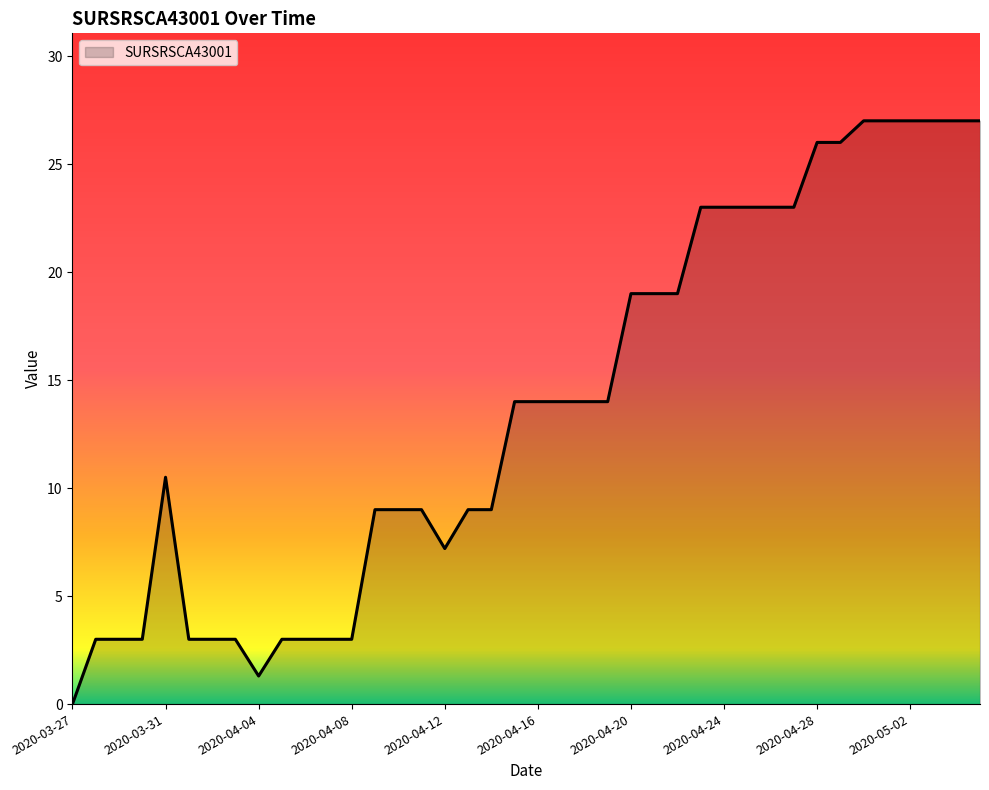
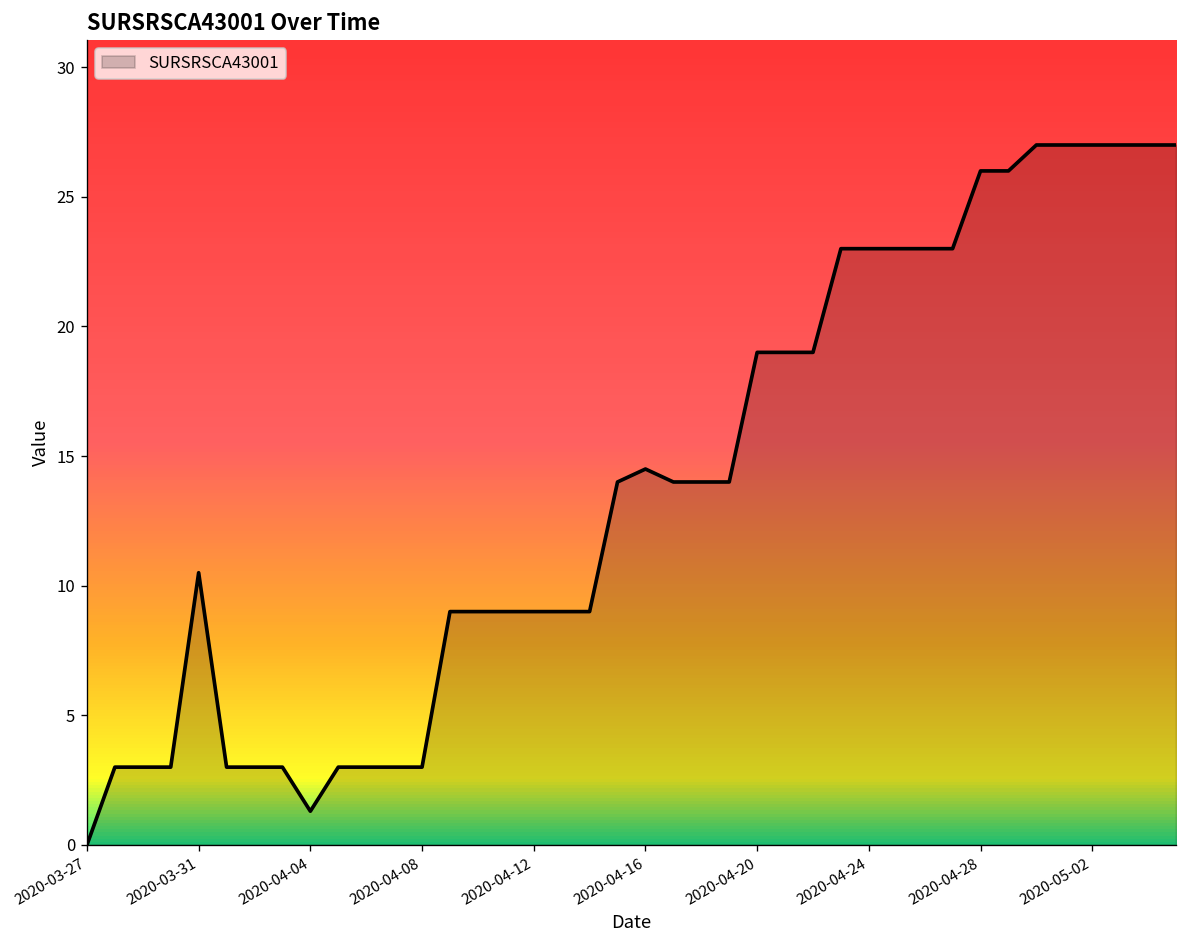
  {
    "2020-03-27": 0.0,
    "2020-03-31": 10.5,
    "2020-04-04": 1.3,
    "2020-04-08": 3.0,
-   "2020-04-12": 7.2,
-   "2020-04-16": 14.0,
+   "2020-04-12": 9.0,
+   "2020-04-16": 14.5,
    "2020-04-20": 19.0,
    "2020-04-24": 23.0,
    "2020-04-28": 26.0,
    "2020-05-02": 27.0
  }
